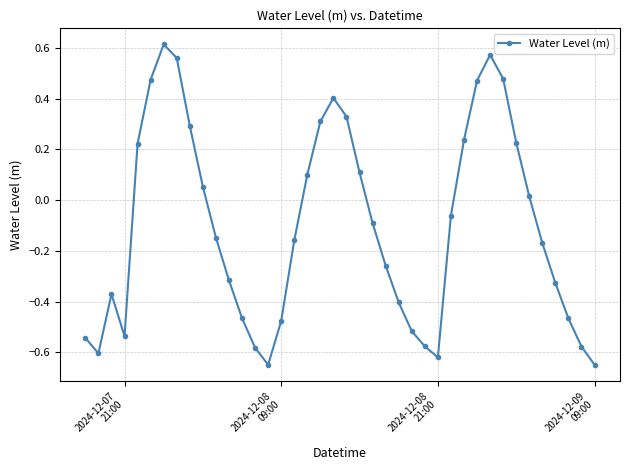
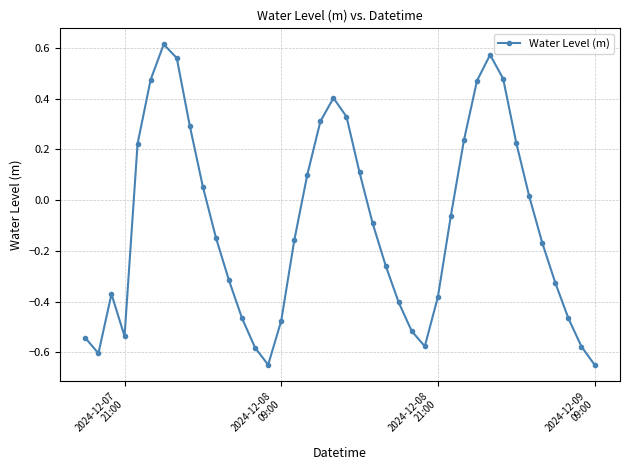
  {
    "2024-12-07 21:00": -0.54,
    "2024-12-08 09:00": -0.48,
-   "2024-12-08 21:00": -0.62,
+   "2024-12-08 21:00": -0.38,
    "2024-12-09 09:00": -0.65
  }
